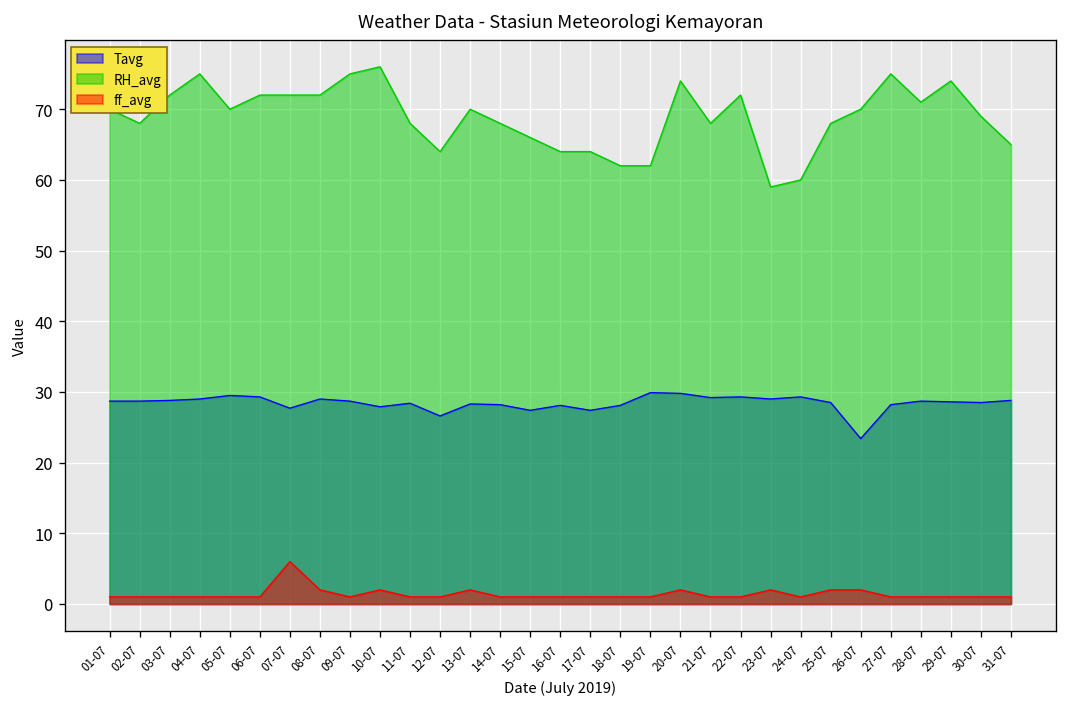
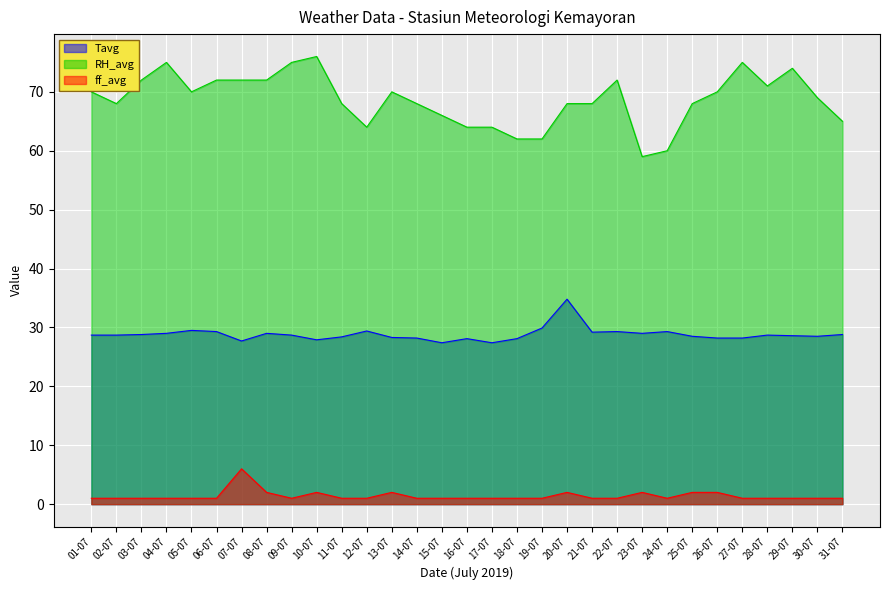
  {
    "Tavg": {
      "01-07": 29,
      "02-07": 29,
      "03-07": 29,
      "04-07": 29,
      "05-07": 30,
      "06-07": 29,
      "07-07": 28,
      "08-07": 29,
      "09-07": 29,
      "10-07": 28,
      "11-07": 28,
-     "12-07": 27,
+     "12-07": 29,
      "13-07": 28,
      "14-07": 28,
      "15-07": 27,
      "16-07": 28,
      "17-07": 27,
      "18-07": 28,
      "19-07": 30,
-     "20-07": 30,
+     "20-07": 35,
      "21-07": 29,
      "22-07": 29,
      "23-07": 29,
      "24-07": 29,
      "25-07": 29,
-     "26-07": 23,
+     "26-07": 28,
      "27-07": 28,
      "28-07": 29,
      "29-07": 29,
      "30-07": 29,
      "31-07": 29
    },
    "RH_avg": {
      "01-07": 70,
      "02-07": 68,
      "03-07": 72,
      "04-07": 75,
      "05-07": 70,
      "06-07": 72,
      "07-07": 72,
      "08-07": 72,
      "09-07": 75,
      "10-07": 76,
      "11-07": 68,
      "12-07": 64,
      "13-07": 70,
      "14-07": 68,
      "15-07": 66,
      "16-07": 64,
      "17-07": 64,
      "18-07": 62,
      "19-07": 62,
-     "20-07": 74,
+     "20-07": 68,
      "21-07": 68,
      "22-07": 72,
      "23-07": 59,
      "24-07": 60,
      "25-07": 68,
      "26-07": 70,
      "27-07": 75,
      "28-07": 71,
      "29-07": 74,
      "30-07": 69,
      "31-07": 65
    },
    "ff_avg": {
      "01-07": 1,
      "02-07": 1,
      "03-07": 1,
      "04-07": 1,
      "05-07": 1,
      "06-07": 1,
      "07-07": 6,
      "08-07": 2,
      "09-07": 1,
      "10-07": 2,
      "11-07": 1,
      "12-07": 1,
      "13-07": 2,
      "14-07": 1,
      "15-07": 1,
      "16-07": 1,
      "17-07": 1,
      "18-07": 1,
      "19-07": 1,
      "20-07": 2,
      "21-07": 1,
      "22-07": 1,
      "23-07": 2,
      "24-07": 1,
      "25-07": 2,
      "26-07": 2,
      "27-07": 1,
      "28-07": 1,
      "29-07": 1,
      "30-07": 1,
      "31-07": 1
    }
  }
